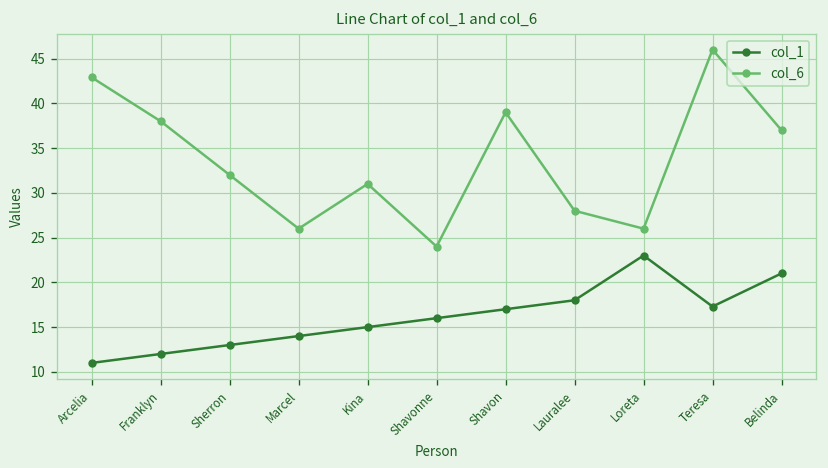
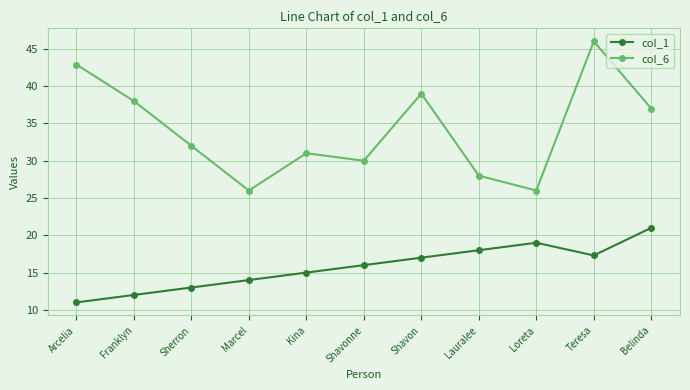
  {
    "col_1": {
      "Arcelia": 11,
      "Franklyn": 12,
      "Sherron": 13,
      "Marcel": 14,
      "Kina": 15,
      "Shavonne": 16,
      "Shavon": 17,
      "Lauralee": 18,
-     "Loreta": 23,
+     "Loreta": 19,
      "Teresa": 17,
      "Belinda": 21
    },
    "col_6": {
      "Arcelia": 43,
      "Franklyn": 38,
      "Sherron": 32,
      "Marcel": 26,
      "Kina": 31,
-     "Shavonne": 24,
+     "Shavonne": 30,
      "Shavon": 39,
      "Lauralee": 28,
      "Loreta": 26,
      "Teresa": 46,
      "Belinda": 37
    }
  }
